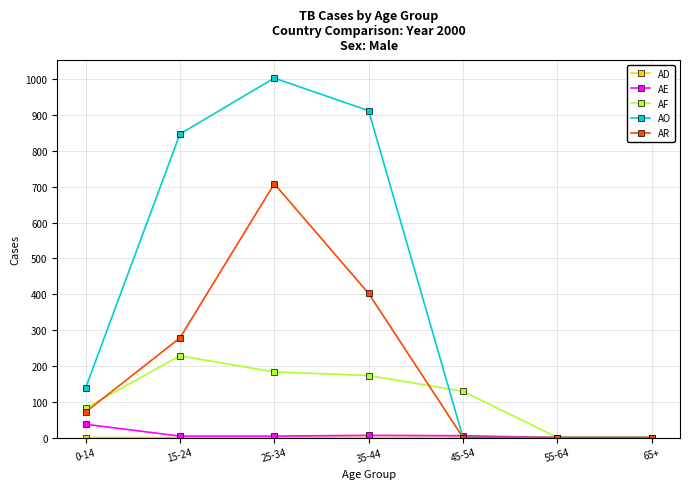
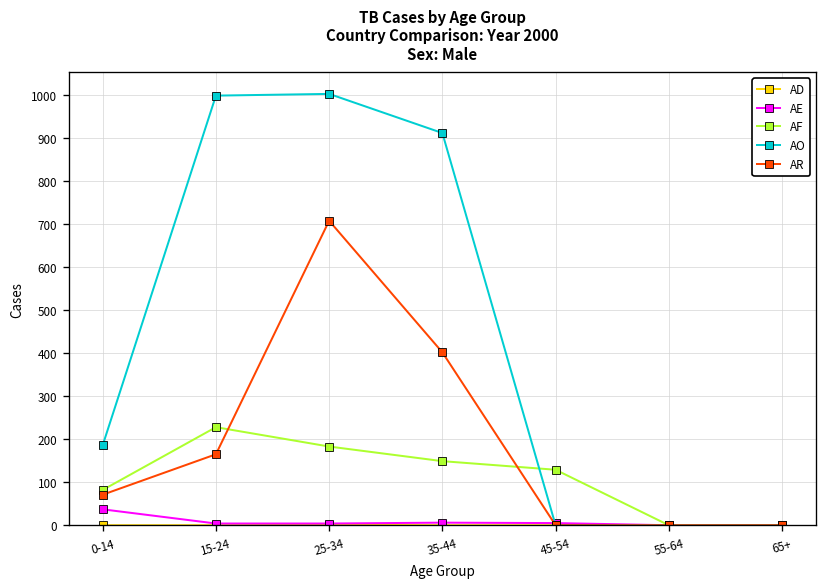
  {
    "AD": {
      "0-14": 0
    },
    "AE": {
      "0-14": 40
    },
    "AF": {
      "0-14": 80,
      "15-24": 230,
      "25-34": 180,
-     "35-44": 170,
+     "35-44": 150,
      "45-54": 130
    },
    "AO": {
-     "0-14": 140,
-     "15-24": 850,
+     "0-14": 190,
+     "15-24": 1000,
      "25-34": 1000,
      "35-44": 910
    },
    "AR": {
      "0-14": 70,
-     "15-24": 280,
+     "15-24": 170,
      "25-34": 710,
      "35-44": 400
    }
  }
